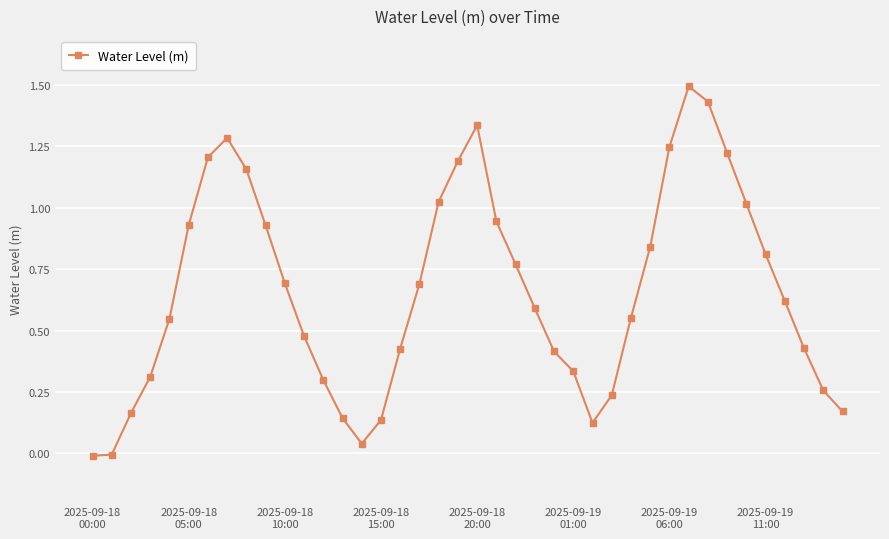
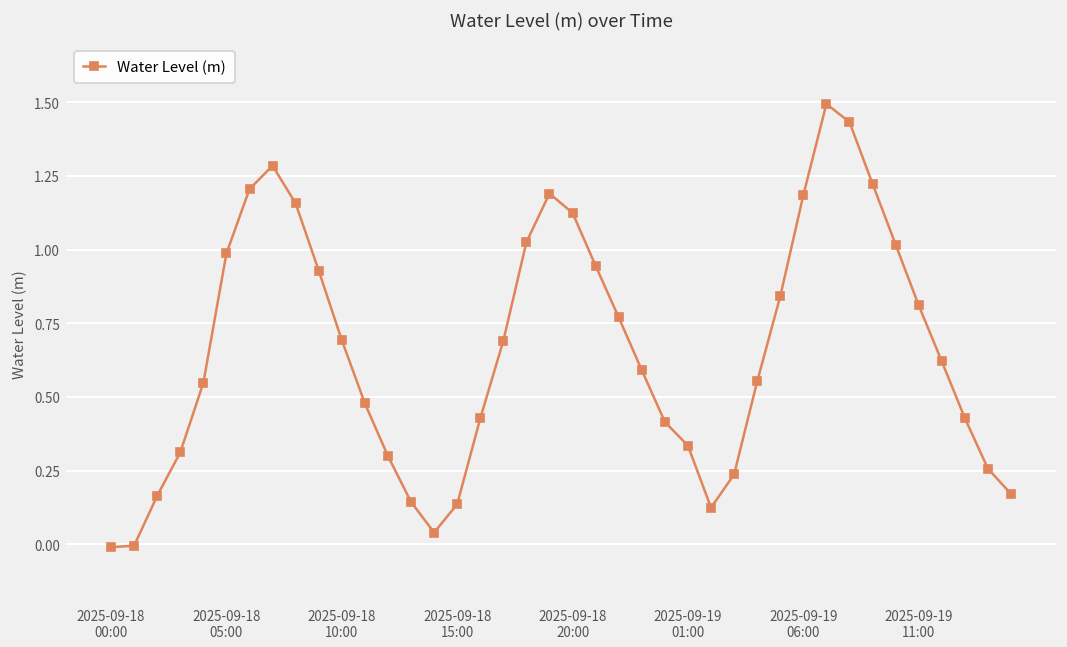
  {
    "2025-09-18 00:00": -0.01,
-   "2025-09-18 05:00": 0.93,
+   "2025-09-18 05:00": 0.99,
    "2025-09-18 10:00": 0.69,
    "2025-09-18 15:00": 0.14,
-   "2025-09-18 20:00": 1.34,
+   "2025-09-18 20:00": 1.12,
    "2025-09-19 01:00": 0.33,
-   "2025-09-19 06:00": 1.25,
+   "2025-09-19 06:00": 1.18,
    "2025-09-19 11:00": 0.81
  }
